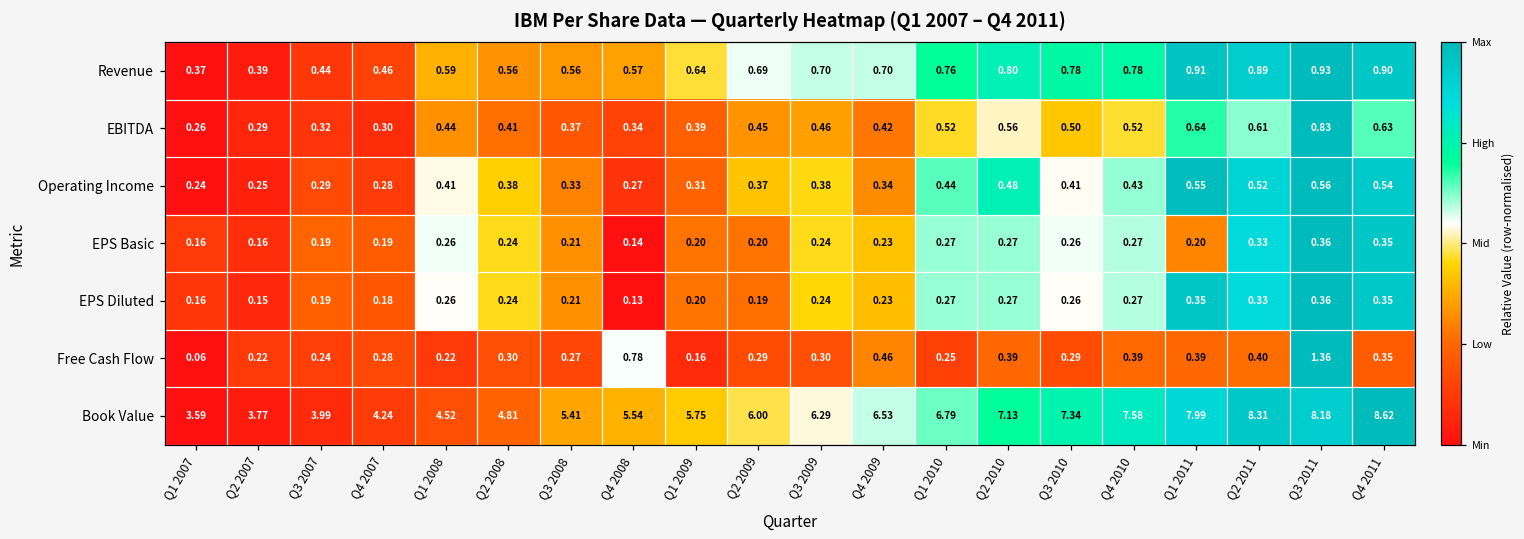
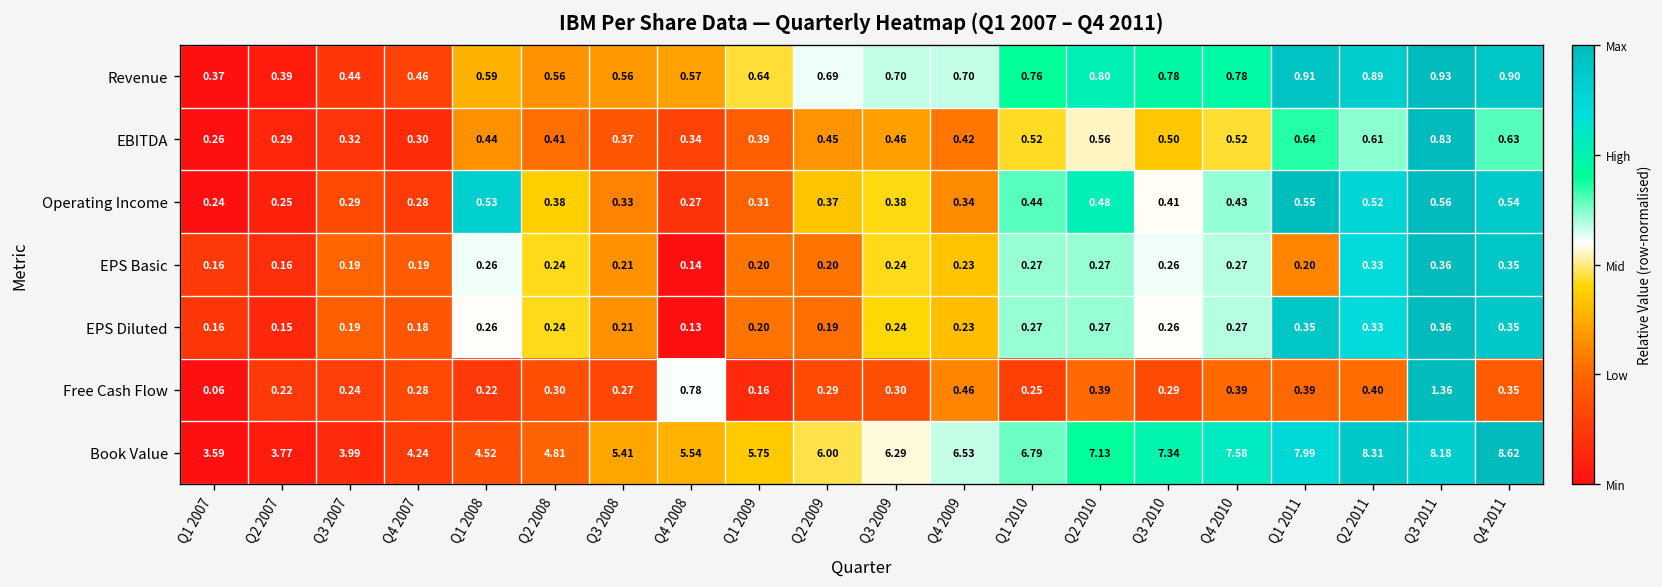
  {
    "Revenue": {
      "Q1 2007": 0.37,
      "Q2 2007": 0.39,
      "Q3 2007": 0.44,
      "Q4 2007": 0.46,
      "Q1 2008": 0.59,
      "Q2 2008": 0.56,
      "Q3 2008": 0.56,
      "Q4 2008": 0.57,
      "Q1 2009": 0.64,
      "Q2 2009": 0.69,
      "Q3 2009": 0.70,
      "Q4 2009": 0.70,
      "Q1 2010": 0.76,
      "Q2 2010": 0.80,
      "Q3 2010": 0.78,
      "Q4 2010": 0.78,
      "Q1 2011": 0.91,
      "Q2 2011": 0.89,
      "Q3 2011": 0.93,
      "Q4 2011": 0.90
    },
    "EBITDA": {
      "Q1 2007": 0.26,
      "Q2 2007": 0.29,
      "Q3 2007": 0.32,
      "Q4 2007": 0.30,
      "Q1 2008": 0.44,
      "Q2 2008": 0.41,
      "Q3 2008": 0.37,
      "Q4 2008": 0.34,
      "Q1 2009": 0.39,
      "Q2 2009": 0.45,
      "Q3 2009": 0.46,
      "Q4 2009": 0.42,
      "Q1 2010": 0.52,
      "Q2 2010": 0.56,
      "Q3 2010": 0.50,
      "Q4 2010": 0.52,
      "Q1 2011": 0.64,
      "Q2 2011": 0.61,
      "Q3 2011": 0.83,
      "Q4 2011": 0.63
    },
    "Operating Income": {
      "Q1 2007": 0.24,
      "Q2 2007": 0.25,
      "Q3 2007": 0.29,
      "Q4 2007": 0.28,
-     "Q1 2008": 0.41,
+     "Q1 2008": 0.53,
      "Q2 2008": 0.38,
      "Q3 2008": 0.33,
      "Q4 2008": 0.27,
      "Q1 2009": 0.31,
      "Q2 2009": 0.37,
      "Q3 2009": 0.38,
      "Q4 2009": 0.34,
      "Q1 2010": 0.44,
      "Q2 2010": 0.48,
      "Q3 2010": 0.41,
      "Q4 2010": 0.43,
      "Q1 2011": 0.55,
      "Q2 2011": 0.52,
      "Q3 2011": 0.56,
      "Q4 2011": 0.54
    },
    "EPS Basic": {
      "Q1 2007": 0.16,
      "Q2 2007": 0.16,
      "Q3 2007": 0.19,
      "Q4 2007": 0.19,
      "Q1 2008": 0.26,
      "Q2 2008": 0.24,
      "Q3 2008": 0.21,
      "Q4 2008": 0.14,
      "Q1 2009": 0.20,
      "Q2 2009": 0.20,
      "Q3 2009": 0.24,
      "Q4 2009": 0.23,
      "Q1 2010": 0.27,
      "Q2 2010": 0.27,
      "Q3 2010": 0.26,
      "Q4 2010": 0.27,
      "Q1 2011": 0.20,
      "Q2 2011": 0.33,
      "Q3 2011": 0.36,
      "Q4 2011": 0.35
    },
    "EPS Diluted": {
      "Q1 2007": 0.16,
      "Q2 2007": 0.15,
      "Q3 2007": 0.19,
      "Q4 2007": 0.18,
      "Q1 2008": 0.26,
      "Q2 2008": 0.24,
      "Q3 2008": 0.21,
      "Q4 2008": 0.13,
      "Q1 2009": 0.20,
      "Q2 2009": 0.19,
      "Q3 2009": 0.24,
      "Q4 2009": 0.23,
      "Q1 2010": 0.27,
      "Q2 2010": 0.27,
      "Q3 2010": 0.26,
      "Q4 2010": 0.27,
      "Q1 2011": 0.35,
      "Q2 2011": 0.33,
      "Q3 2011": 0.36,
      "Q4 2011": 0.35
    },
    "Free Cash Flow": {
      "Q1 2007": 0.06,
      "Q2 2007": 0.22,
      "Q3 2007": 0.24,
      "Q4 2007": 0.28,
      "Q1 2008": 0.22,
      "Q2 2008": 0.30,
      "Q3 2008": 0.27,
      "Q4 2008": 0.78,
      "Q1 2009": 0.16,
      "Q2 2009": 0.29,
      "Q3 2009": 0.30,
      "Q4 2009": 0.46,
      "Q1 2010": 0.25,
      "Q2 2010": 0.39,
      "Q3 2010": 0.29,
      "Q4 2010": 0.39,
      "Q1 2011": 0.39,
      "Q2 2011": 0.40,
      "Q3 2011": 1.36,
      "Q4 2011": 0.35
    },
    "Book Value": {
      "Q1 2007": 3.59,
      "Q2 2007": 3.77,
      "Q3 2007": 3.99,
      "Q4 2007": 4.24,
      "Q1 2008": 4.52,
      "Q2 2008": 4.81,
      "Q3 2008": 5.41,
      "Q4 2008": 5.54,
      "Q1 2009": 5.75,
      "Q2 2009": 6.00,
      "Q3 2009": 6.29,
      "Q4 2009": 6.53,
      "Q1 2010": 6.79,
      "Q2 2010": 7.13,
      "Q3 2010": 7.34,
      "Q4 2010": 7.58,
      "Q1 2011": 7.99,
      "Q2 2011": 8.31,
      "Q3 2011": 8.18,
      "Q4 2011": 8.62
    }
  }
